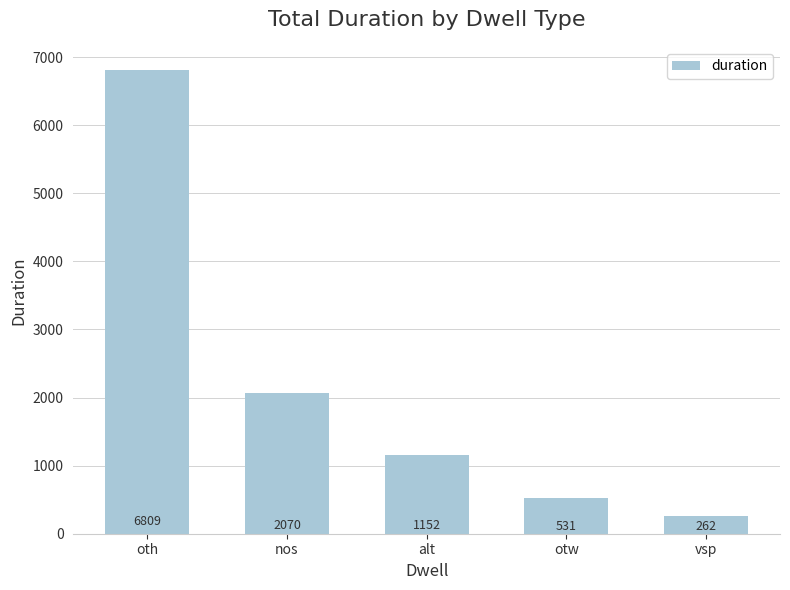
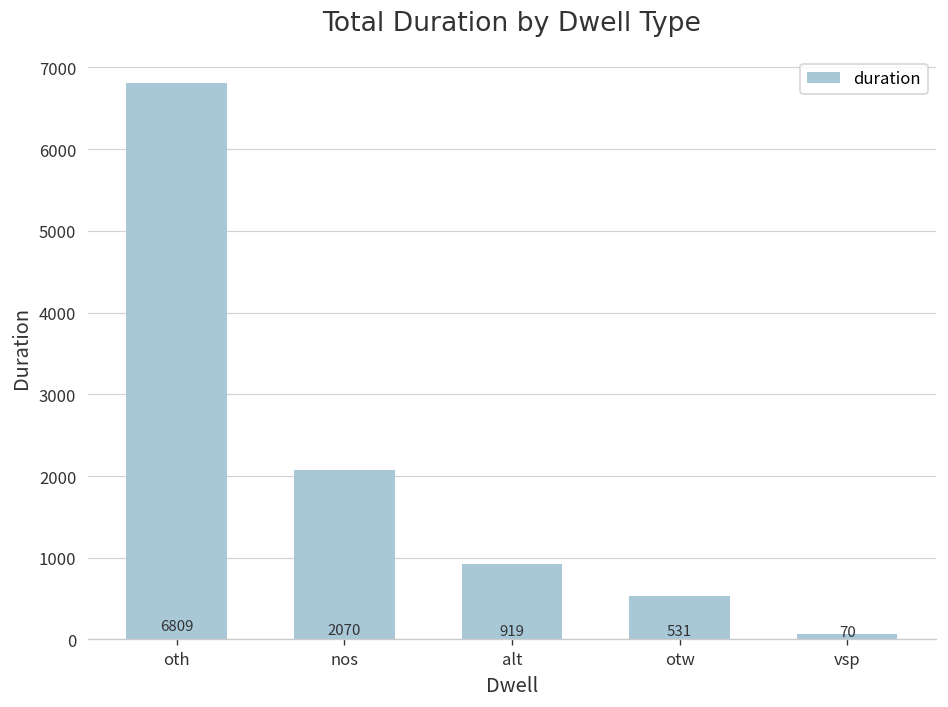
  {
    "oth": 6809,
    "nos": 2070,
-   "alt": 1152,
+   "alt": 919,
    "otw": 531,
-   "vsp": 262
+   "vsp": 70
  }
